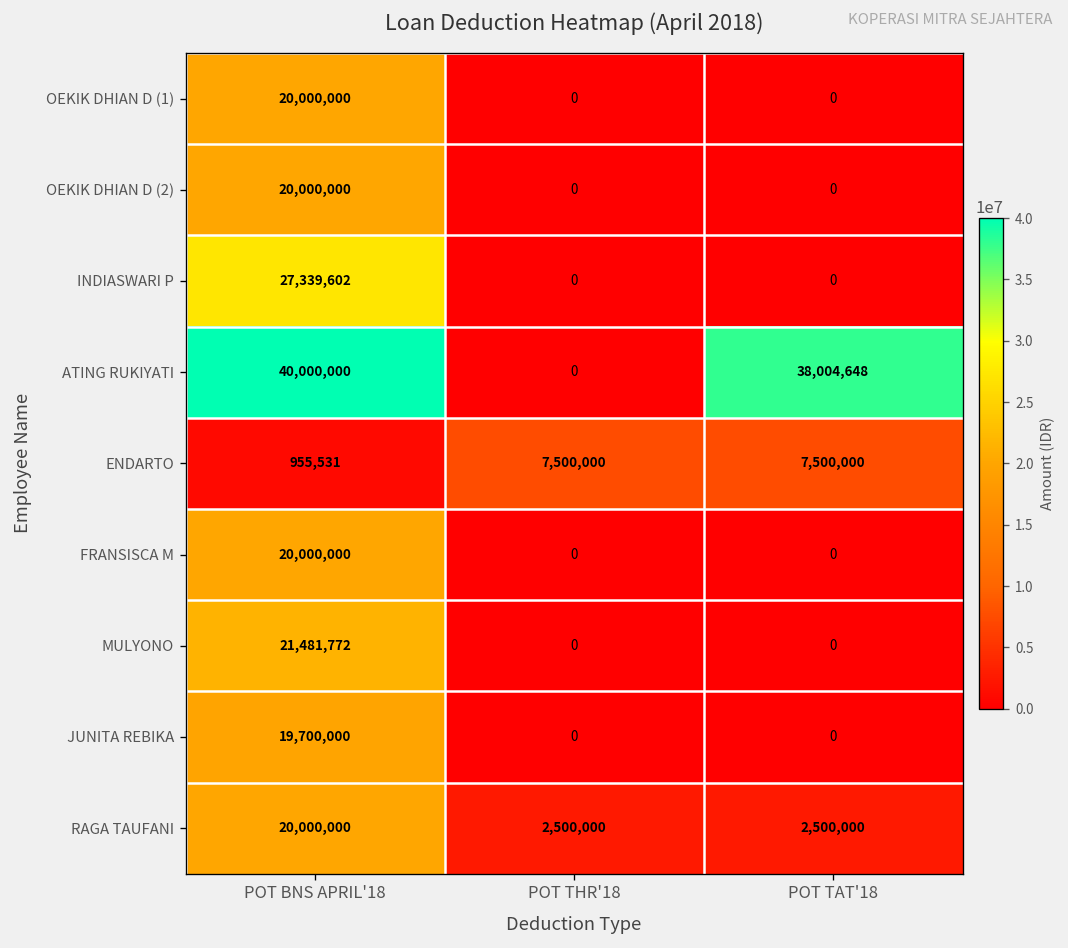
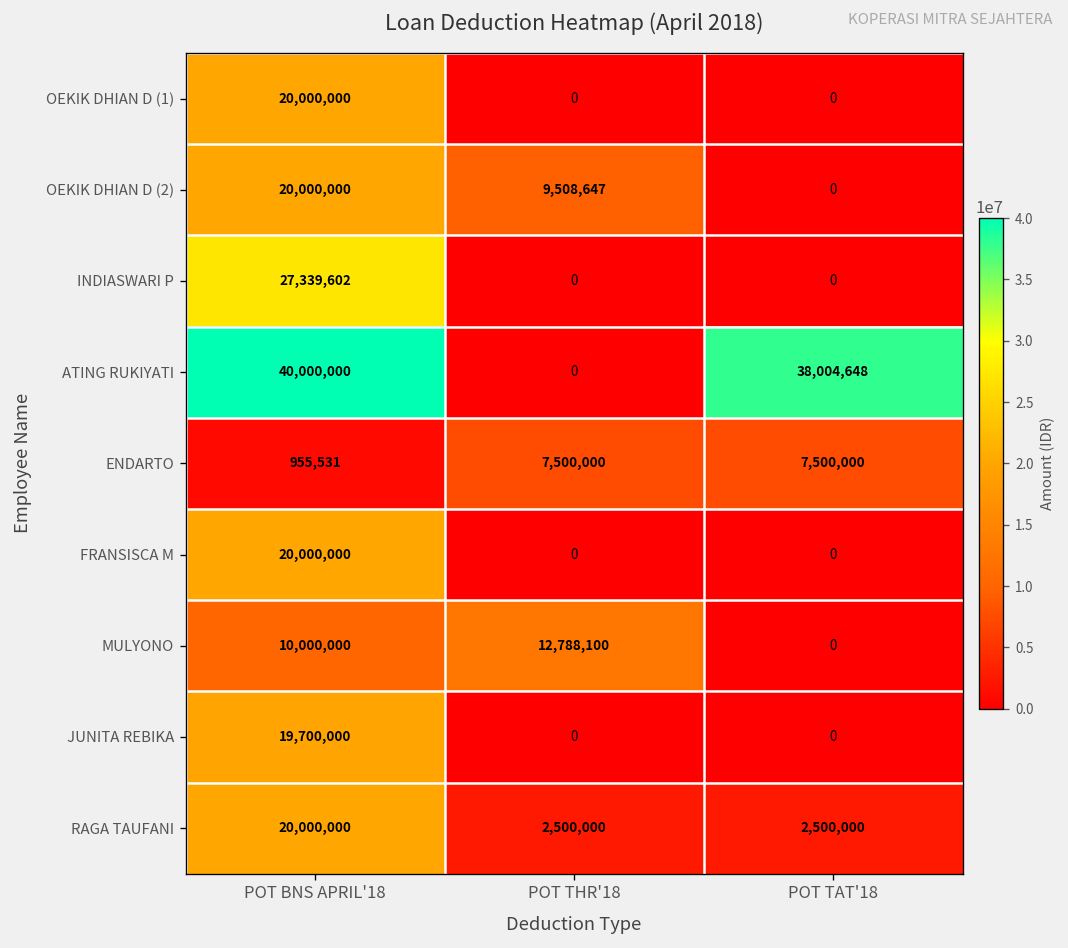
  {
    "OEKIK DHIAN D (1)": {
      "POT BNS APRIL'18": "20,000,000",
      "POT THR'18": "0",
      "POT TAT'18": "0"
    },
    "OEKIK DHIAN D (2)": {
      "POT BNS APRIL'18": "20,000,000",
-     "POT THR'18": "0",
+     "POT THR'18": "9,508,647",
      "POT TAT'18": "0"
    },
    "INDIASWARI P": {
      "POT BNS APRIL'18": "27,339,602",
      "POT THR'18": "0",
      "POT TAT'18": "0"
    },
    "ATING RUKIYATI": {
      "POT BNS APRIL'18": "40,000,000",
      "POT THR'18": "0",
      "POT TAT'18": "38,004,648"
    },
    "ENDARTO": {
      "POT BNS APRIL'18": "955,531",
      "POT THR'18": "7,500,000",
      "POT TAT'18": "7,500,000"
    },
    "FRANSISCA M": {
      "POT BNS APRIL'18": "20,000,000",
      "POT THR'18": "0",
      "POT TAT'18": "0"
    },
    "MULYONO": {
-     "POT BNS APRIL'18": "21,481,772",
-     "POT THR'18": "0",
+     "POT BNS APRIL'18": "10,000,000",
+     "POT THR'18": "12,788,100",
      "POT TAT'18": "0"
    },
    "JUNITA REBIKA": {
      "POT BNS APRIL'18": "19,700,000",
      "POT THR'18": "0",
      "POT TAT'18": "0"
    },
    "RAGA TAUFANI": {
      "POT BNS APRIL'18": "20,000,000",
      "POT THR'18": "2,500,000",
      "POT TAT'18": "2,500,000"
    }
  }
